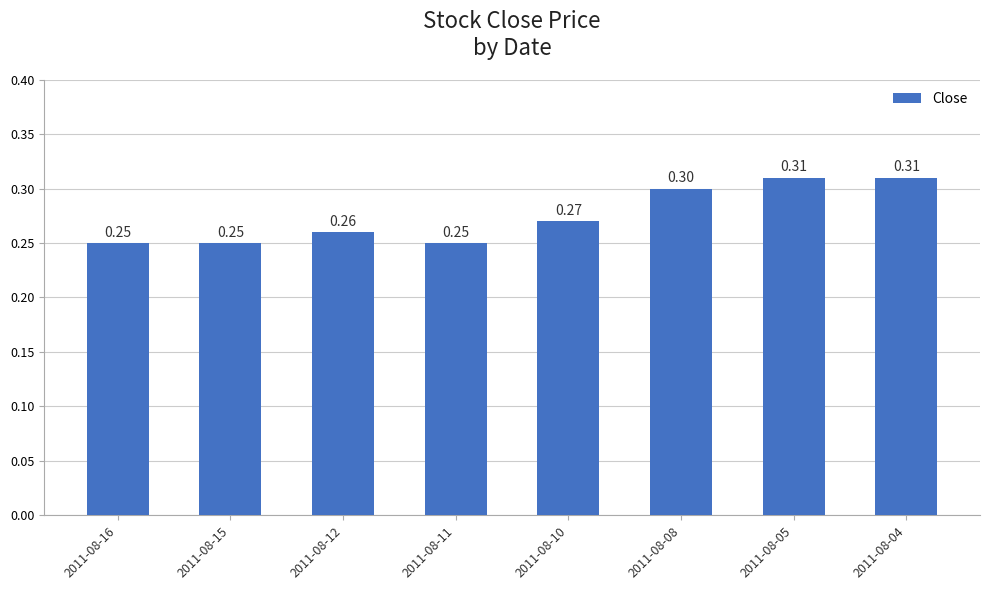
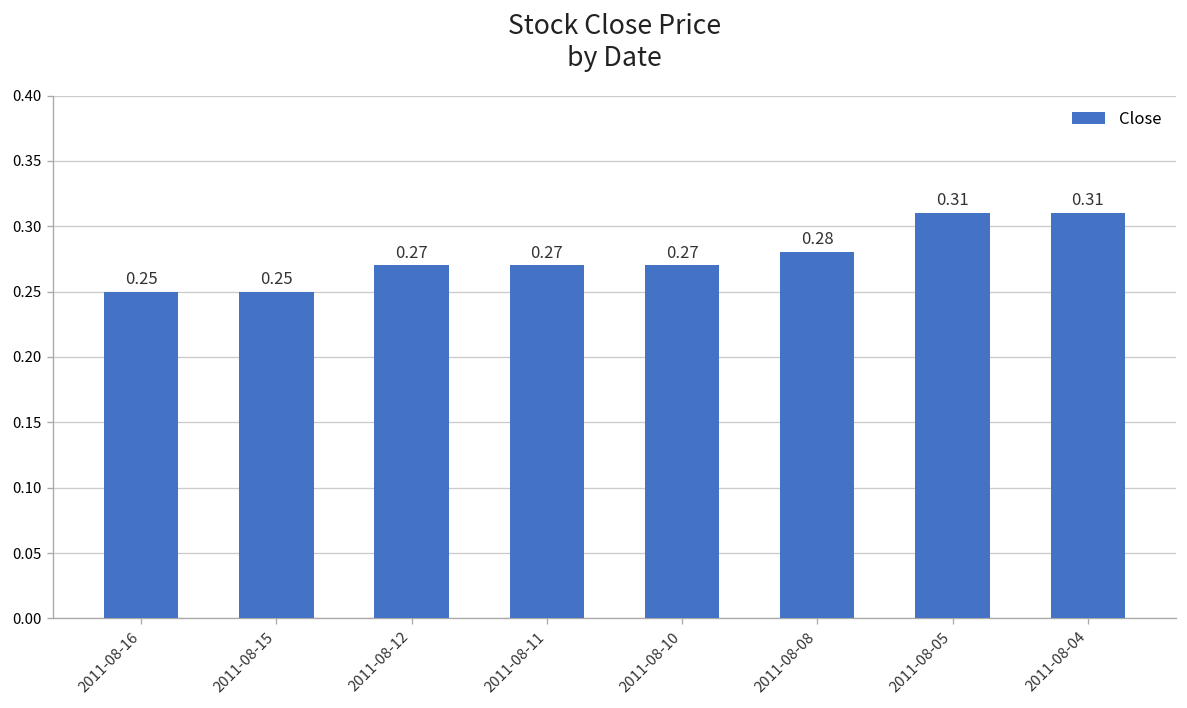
  {
    "2011-08-16": 0.25,
    "2011-08-15": 0.25,
-   "2011-08-12": 0.26,
-   "2011-08-11": 0.25,
+   "2011-08-12": 0.27,
+   "2011-08-11": 0.27,
    "2011-08-10": 0.27,
-   "2011-08-08": 0.30,
+   "2011-08-08": 0.28,
    "2011-08-05": 0.31,
    "2011-08-04": 0.31
  }
